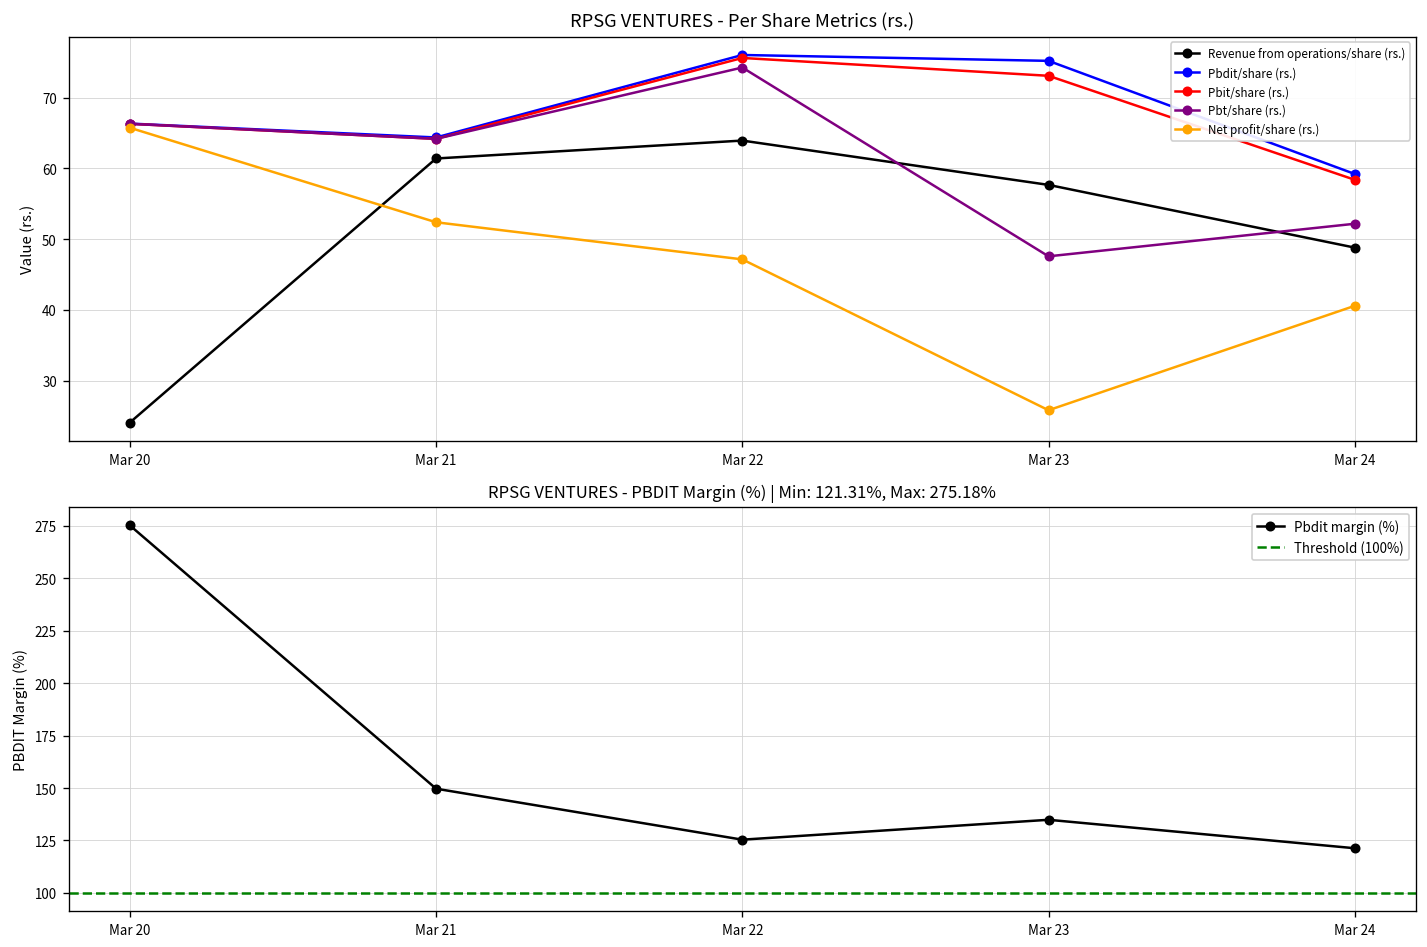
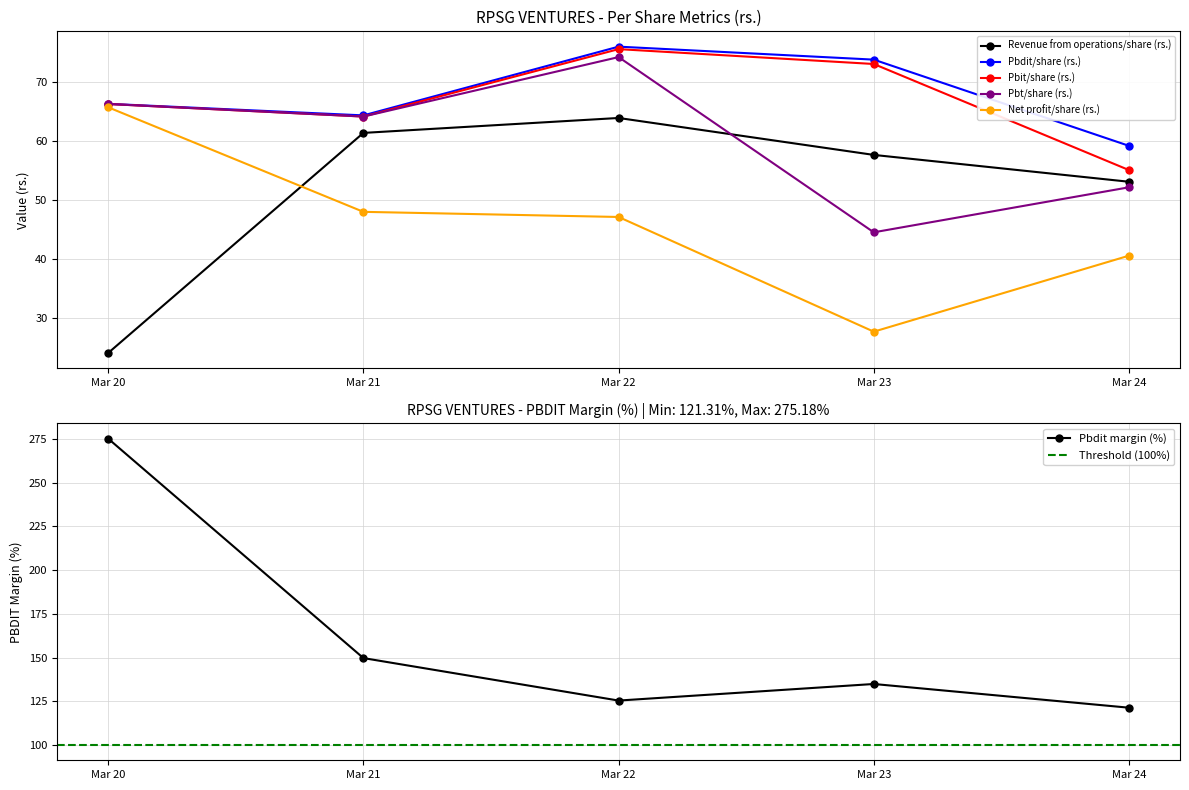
  {
    "RPSG VENTURES - Per Share Metrics (rs.)": {
      "Revenue from operations/share (rs.)": {
        "Mar 20": 24,
        "Mar 21": 61,
        "Mar 22": 64,
        "Mar 23": 58,
-       "Mar 24": 49
+       "Mar 24": 53
      },
      "Pbdit/share (rs.)": {
-       "Mar 23": 75,
+       "Mar 23": 74,
        "Mar 24": 59
      },
      "Pbit/share (rs.)": {
        "Mar 23": 73,
-       "Mar 24": 58
+       "Mar 24": 55
      },
      "Pbt/share (rs.)": {
        "Mar 22": 74,
-       "Mar 23": 48,
+       "Mar 23": 45,
        "Mar 24": 52
      },
      "Net profit/share (rs.)": {
        "Mar 20": 66,
-       "Mar 21": 52,
+       "Mar 21": 48,
        "Mar 22": 47,
-       "Mar 23": 26,
+       "Mar 23": 28,
        "Mar 24": 41
      }
    },
    "RPSG VENTURES - PBDIT Margin (%) | Min: 121.31%, Max: 275.18%": {
      "Mar 20": 275,
      "Mar 21": 150,
      "Mar 22": 125,
      "Mar 23": 135,
      "Mar 24": 121
    }
  }
